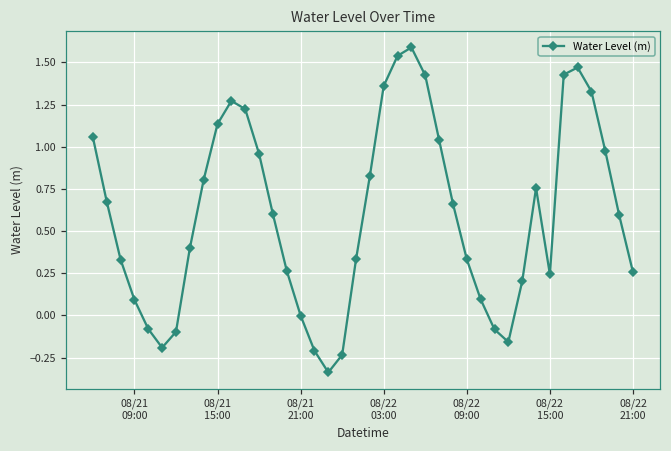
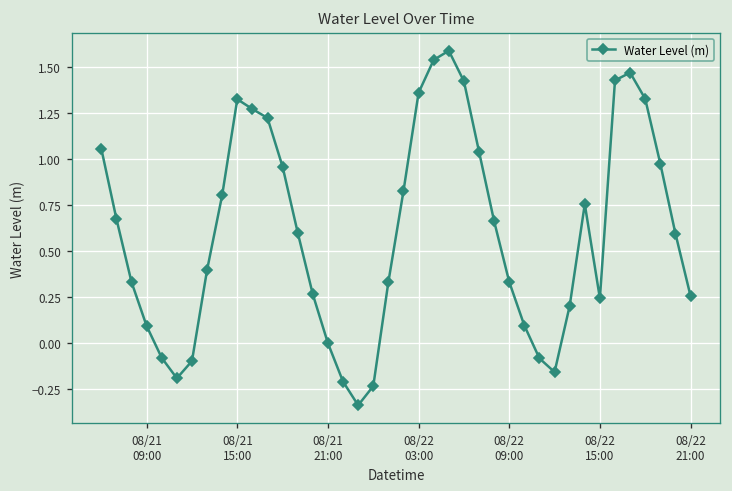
  {
    "08/21 09:00": 0.09,
-   "08/21 15:00": 1.13,
+   "08/21 15:00": 1.33,
    "08/21 21:00": 0.00,
    "08/22 03:00": 1.36,
    "08/22 09:00": 0.33,
    "08/22 15:00": 0.24,
    "08/22 21:00": 0.26
  }
